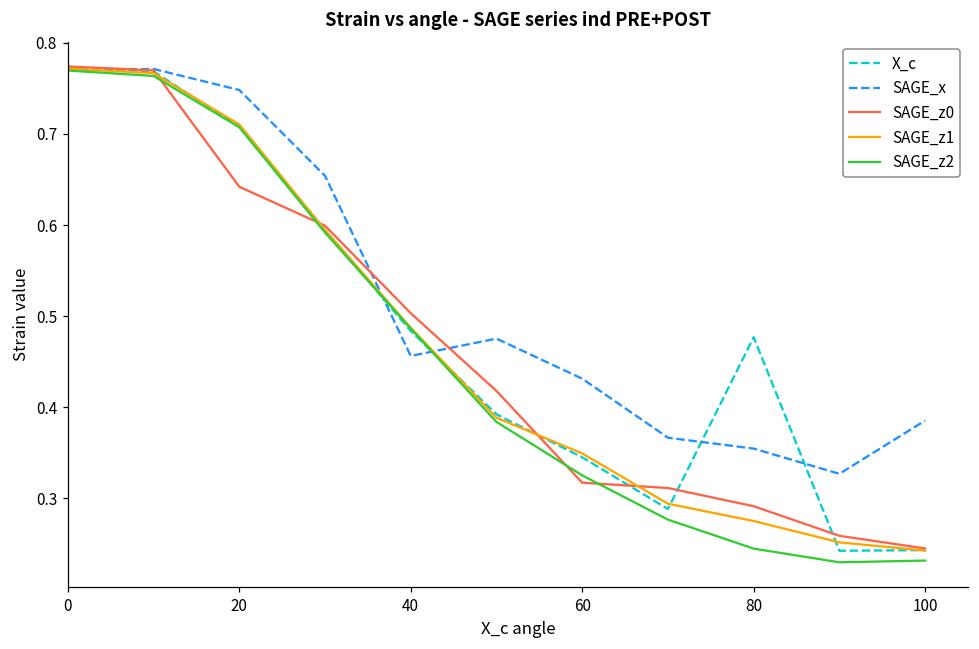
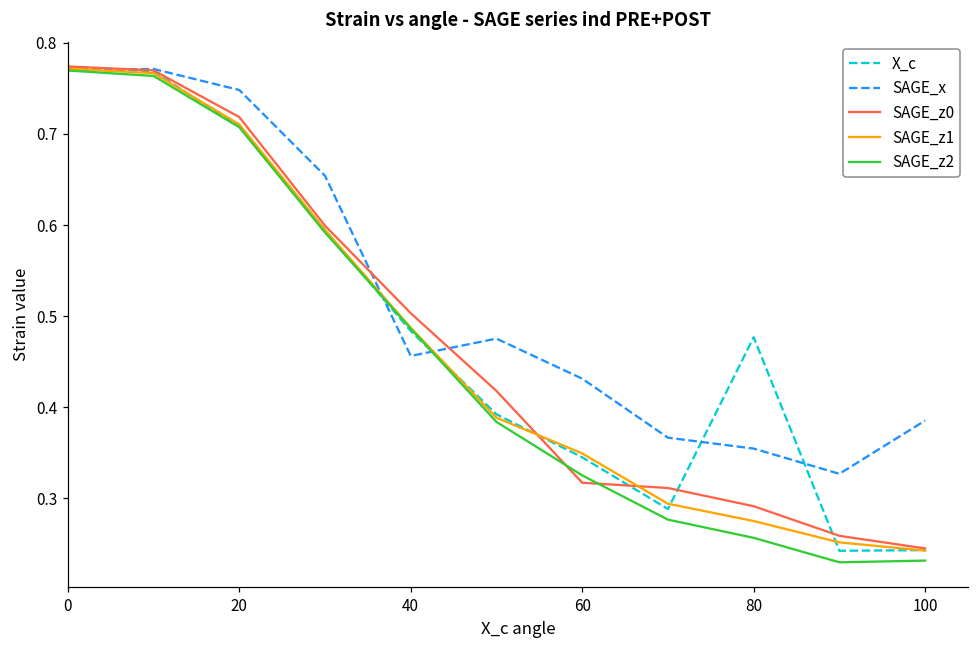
  {
    "X_c": {
      "60": 0.34,
      "80": 0.48
    },
    "SAGE_x": {
      "20": 0.75,
      "40": 0.46,
      "60": 0.43,
      "80": 0.35,
      "100": 0.39
    },
    "SAGE_z0": {
-     "20": 0.64,
+     "20": 0.72,
      "40": 0.50,
      "60": 0.32,
      "80": 0.29
    },
    "SAGE_z1": {
      "60": 0.35,
      "80": 0.28
    },
    "SAGE_z2": {
      "60": 0.33,
-     "80": 0.24,
+     "80": 0.26,
      "100": 0.23
    }
  }
